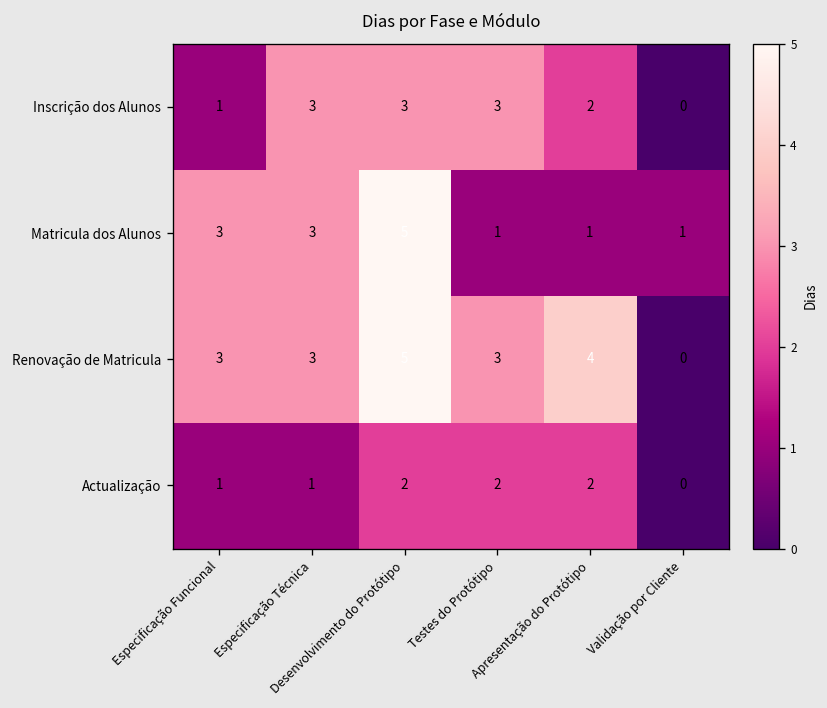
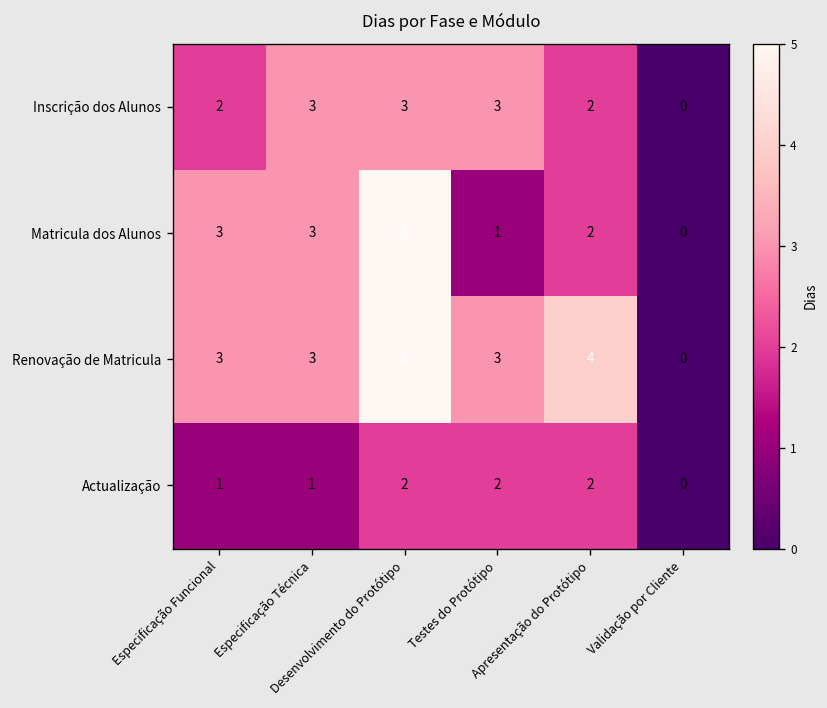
  {
    "Inscrição dos Alunos": {
-     "Especificação Funcional": 1,
+     "Especificação Funcional": 2,
      "Especificação Técnica": 3,
      "Desenvolvimento do Protótipo": 3,
      "Testes do Protótipo": 3,
      "Apresentação do Protótipo": 2,
      "Validação por Cliente": 0
    },
    "Matricula dos Alunos": {
      "Especificação Funcional": 3,
      "Especificação Técnica": 3,
      "Testes do Protótipo": 1,
-     "Apresentação do Protótipo": 1,
-     "Validação por Cliente": 1
+     "Apresentação do Protótipo": 2,
+     "Validação por Cliente": 0
    },
    "Renovação de Matricula": {
      "Especificação Funcional": 3,
      "Especificação Técnica": 3,
      "Testes do Protótipo": 3,
      "Apresentação do Protótipo": 4,
      "Validação por Cliente": 0
    },
    "Actualização": {
      "Especificação Funcional": 1,
      "Especificação Técnica": 1,
      "Desenvolvimento do Protótipo": 2,
      "Testes do Protótipo": 2,
      "Apresentação do Protótipo": 2,
      "Validação por Cliente": 0
    }
  }
